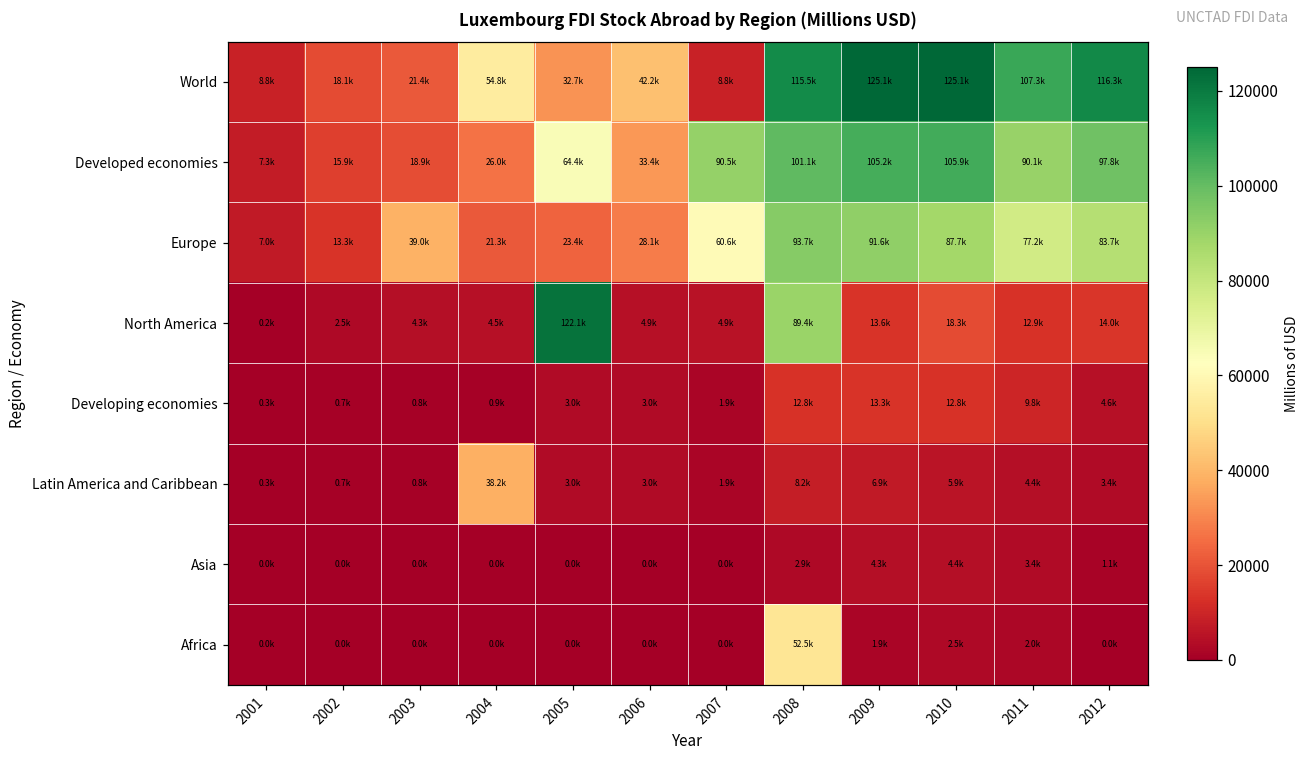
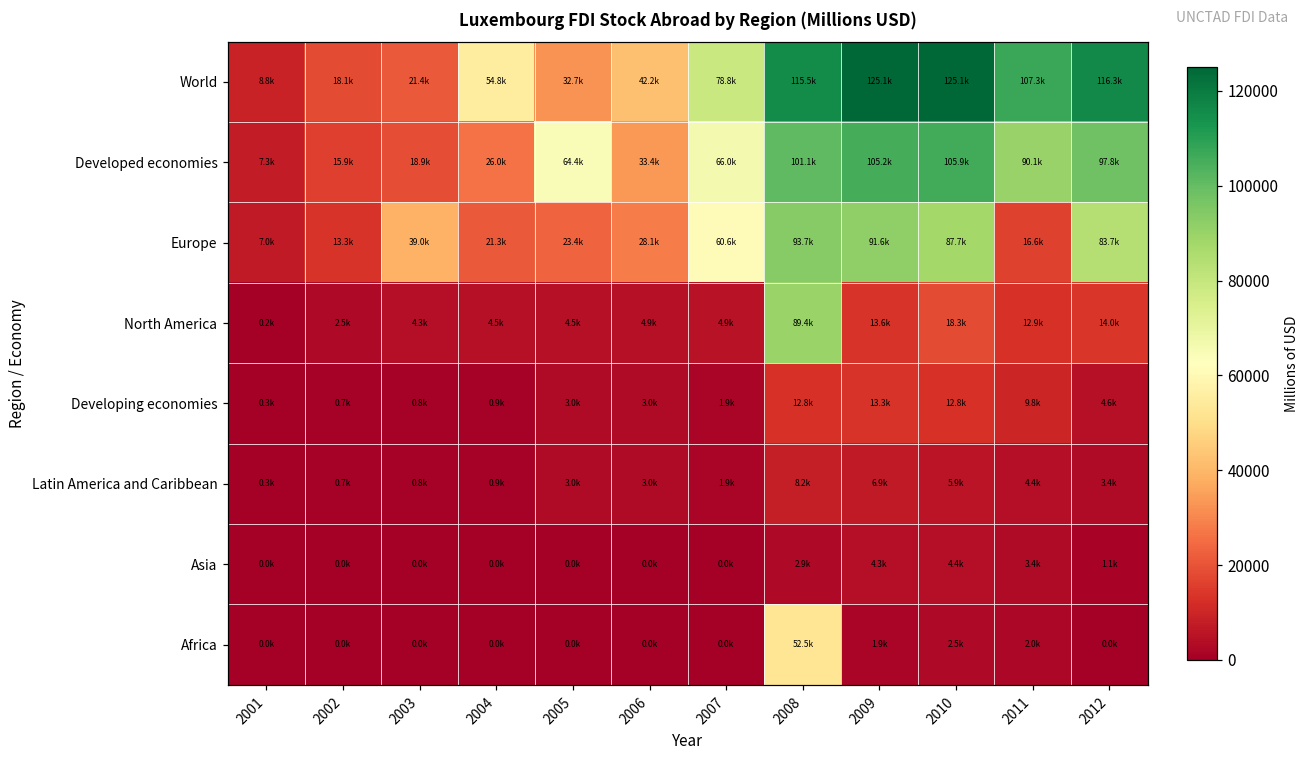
  {
    "World": {
      "2001": "8.8k",
      "2002": "18.1k",
      "2003": "21.4k",
      "2004": "54.8k",
      "2005": "32.7k",
      "2006": "42.2k",
-     "2007": "8.8k",
+     "2007": "78.8k",
      "2008": "115.5k",
      "2009": "125.1k",
      "2010": "125.1k",
      "2011": "107.3k",
      "2012": "116.3k"
    },
    "Developed economies": {
      "2001": "7.3k",
      "2002": "15.9k",
      "2003": "18.9k",
      "2004": "26.0k",
      "2005": "64.4k",
      "2006": "33.4k",
-     "2007": "90.5k",
+     "2007": "66.0k",
      "2008": "101.1k",
      "2009": "105.2k",
      "2010": "105.9k",
      "2011": "90.1k",
      "2012": "97.8k"
    },
    "Europe": {
      "2001": "7.0k",
      "2002": "13.3k",
      "2003": "39.0k",
      "2004": "21.3k",
      "2005": "23.4k",
      "2006": "28.1k",
      "2007": "60.6k",
      "2008": "93.7k",
      "2009": "91.6k",
      "2010": "87.7k",
-     "2011": "77.2k",
+     "2011": "16.6k",
      "2012": "83.7k"
    },
    "North America": {
      "2001": "0.2k",
      "2002": "2.5k",
      "2003": "4.3k",
      "2004": "4.5k",
-     "2005": "122.1k",
+     "2005": "4.5k",
      "2006": "4.9k",
      "2007": "4.9k",
      "2008": "89.4k",
      "2009": "13.6k",
      "2010": "18.3k",
      "2011": "12.9k",
      "2012": "14.0k"
    },
    "Developing economies": {
      "2001": "0.3k",
      "2002": "0.7k",
      "2003": "0.8k",
      "2004": "0.9k",
      "2005": "3.0k",
      "2006": "3.0k",
      "2007": "1.9k",
      "2008": "12.8k",
      "2009": "13.3k",
      "2010": "12.8k",
      "2011": "9.8k",
      "2012": "4.6k"
    },
    "Latin America and Caribbean": {
      "2001": "0.3k",
      "2002": "0.7k",
      "2003": "0.8k",
-     "2004": "38.2k",
+     "2004": "0.9k",
      "2005": "3.0k",
      "2006": "3.0k",
      "2007": "1.9k",
      "2008": "8.2k",
      "2009": "6.9k",
      "2010": "5.9k",
      "2011": "4.4k",
      "2012": "3.4k"
    },
    "Asia": {
      "2001": "0.0k",
      "2002": "0.0k",
      "2003": "0.0k",
      "2004": "0.0k",
      "2005": "0.0k",
      "2006": "0.0k",
      "2007": "0.0k",
      "2008": "2.9k",
      "2009": "4.3k",
      "2010": "4.4k",
      "2011": "3.4k",
      "2012": "1.1k"
    },
    "Africa": {
      "2001": "0.0k",
      "2002": "0.0k",
      "2003": "0.0k",
      "2004": "0.0k",
      "2005": "0.0k",
      "2006": "0.0k",
      "2007": "0.0k",
      "2008": "52.5k",
      "2009": "1.9k",
      "2010": "2.5k",
      "2011": "2.0k",
      "2012": "0.0k"
    }
  }
